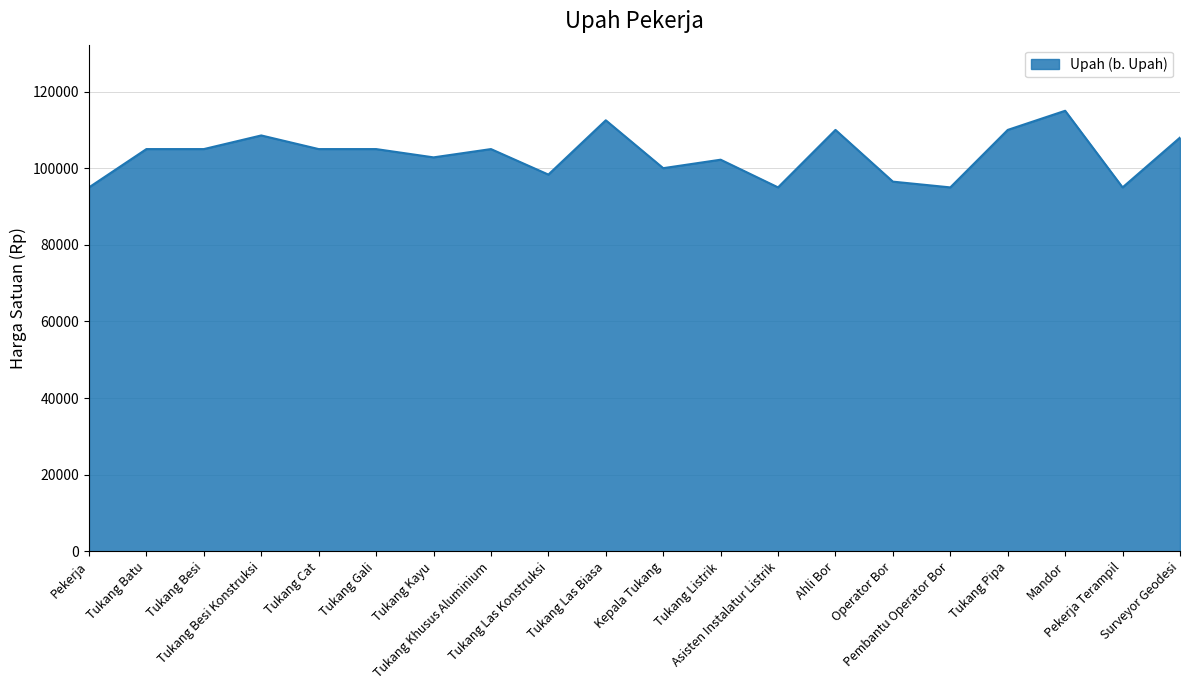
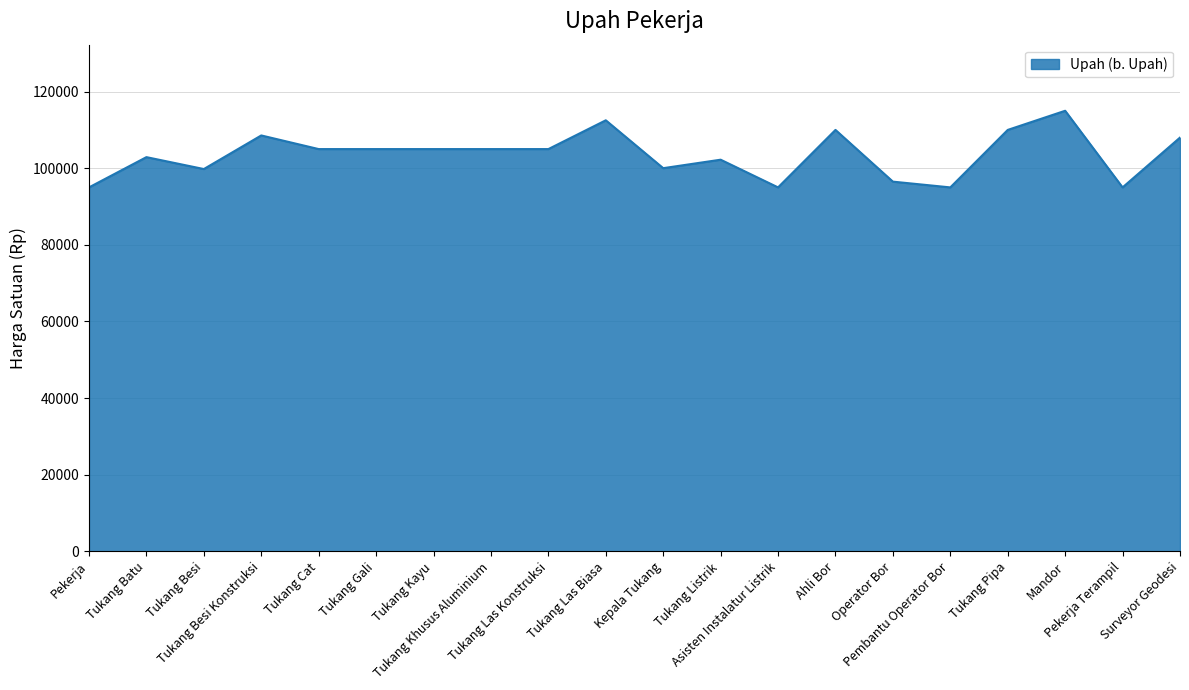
  {
    "Pekerja": 95000,
-   "Tukang Batu": 105000,
-   "Tukang Besi": 105000,
+   "Tukang Batu": 103000,
+   "Tukang Besi": 100000,
    "Tukang Besi Konstruksi": 109000,
    "Tukang Cat": 105000,
    "Tukang Gali": 105000,
-   "Tukang Kayu": 103000,
+   "Tukang Kayu": 105000,
    "Tukang Khusus Aluminium": 105000,
-   "Tukang Las Konstruksi": 98000,
+   "Tukang Las Konstruksi": 105000,
    "Tukang Las Biasa": 113000,
    "Kepala Tukang": 100000,
    "Tukang Listrik": 102000,
    "Asisten Instalatur Listrik": 95000,
    "Ahli Bor": 110000,
    "Operator Bor": 97000,
    "Pembantu Operator Bor": 95000,
    "Tukang Pipa": 110000,
    "Mandor": 115000,
    "Pekerja Terampil": 95000,
    "Surveyor Geodesi": 108000
  }
